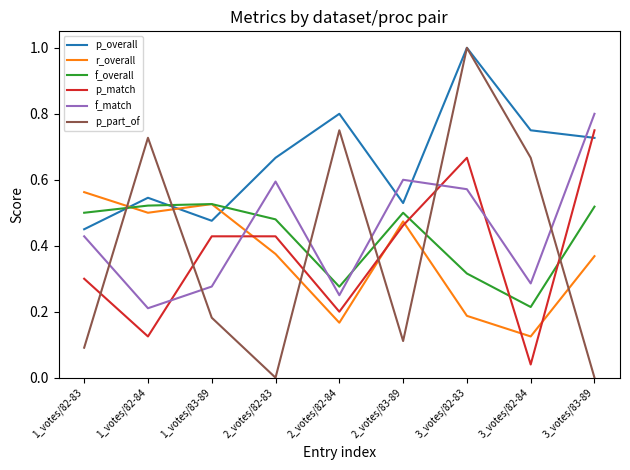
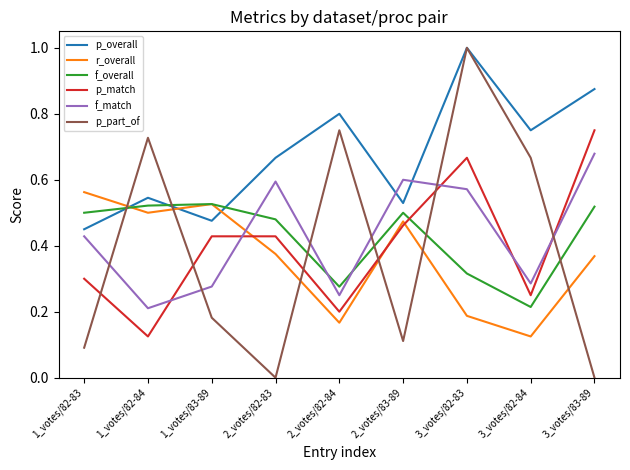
  {
    "p_overall": {
      "1_votes/82-83": 0.45,
      "1_votes/82-84": 0.55,
      "1_votes/83-89": 0.48,
      "2_votes/82-83": 0.67,
      "2_votes/82-84": 0.80,
      "2_votes/83-89": 0.53,
      "3_votes/82-84": 0.75,
-     "3_votes/83-89": 0.73
+     "3_votes/83-89": 0.88
    },
    "r_overall": {
      "1_votes/82-83": 0.56,
      "1_votes/82-84": 0.50,
      "2_votes/82-83": 0.38,
      "2_votes/82-84": 0.17,
      "2_votes/83-89": 0.47,
      "3_votes/82-83": 0.19,
      "3_votes/82-84": 0.13,
      "3_votes/83-89": 0.37
    },
    "f_overall": {
      "1_votes/82-83": 0.50,
      "1_votes/82-84": 0.52,
      "2_votes/82-83": 0.48,
      "2_votes/82-84": 0.28,
      "2_votes/83-89": 0.50,
      "3_votes/82-83": 0.32,
      "3_votes/82-84": 0.21,
      "3_votes/83-89": 0.52
    },
    "p_match": {
      "1_votes/82-83": 0.30,
      "1_votes/82-84": 0.13,
      "1_votes/83-89": 0.43,
      "2_votes/82-83": 0.43,
      "2_votes/82-84": 0.20,
      "2_votes/83-89": 0.46,
      "3_votes/82-83": 0.67,
-     "3_votes/82-84": 0.04,
+     "3_votes/82-84": 0.25,
      "3_votes/83-89": 0.75
    },
    "f_match": {
      "1_votes/82-83": 0.43,
      "1_votes/82-84": 0.21,
      "1_votes/83-89": 0.28,
      "2_votes/82-83": 0.59,
      "2_votes/82-84": 0.25,
      "2_votes/83-89": 0.60,
      "3_votes/82-83": 0.57,
      "3_votes/82-84": 0.29,
-     "3_votes/83-89": 0.80
+     "3_votes/83-89": 0.68
    },
    "p_part_of": {
      "1_votes/82-83": 0.09,
      "1_votes/82-84": 0.73,
      "1_votes/83-89": 0.18,
      "2_votes/82-83": 0.00,
      "2_votes/82-84": 0.75,
      "2_votes/83-89": 0.11,
      "3_votes/82-84": 0.67,
      "3_votes/83-89": 0.00
    }
  }
